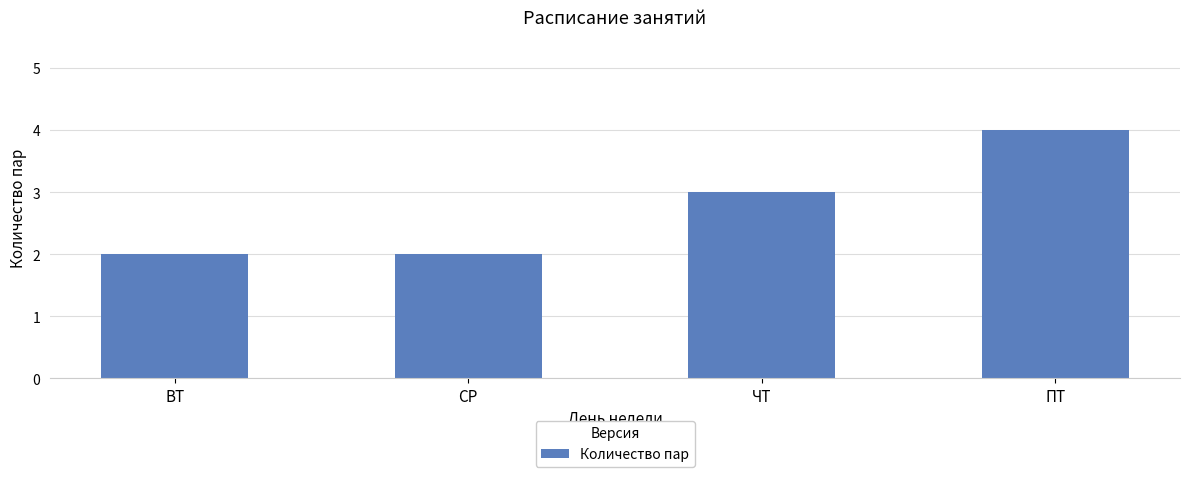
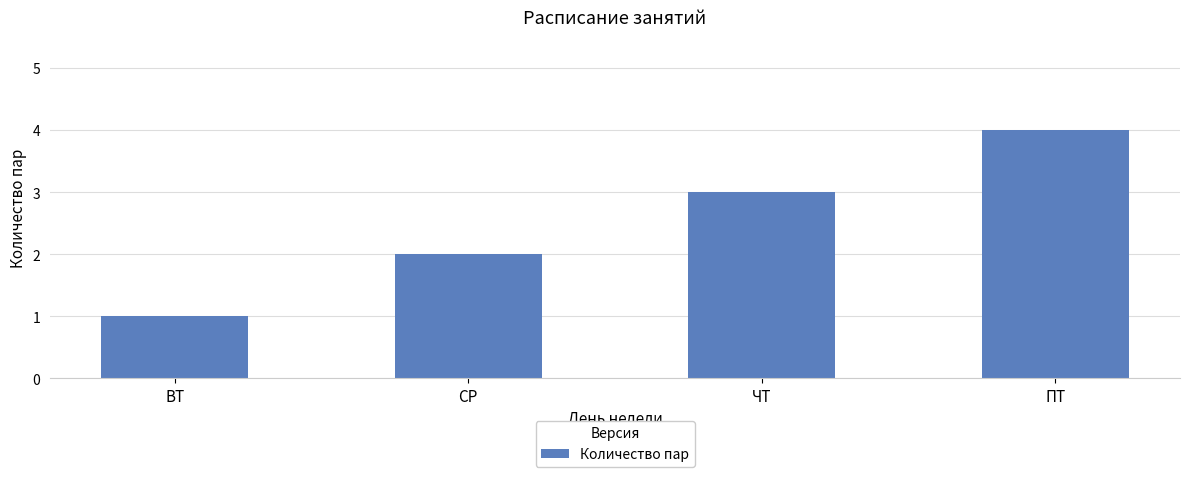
  {
-   "ВТ": 2,
+   "ВТ": 1,
    "СР": 2,
    "ЧТ": 3,
    "ПТ": 4
  }
